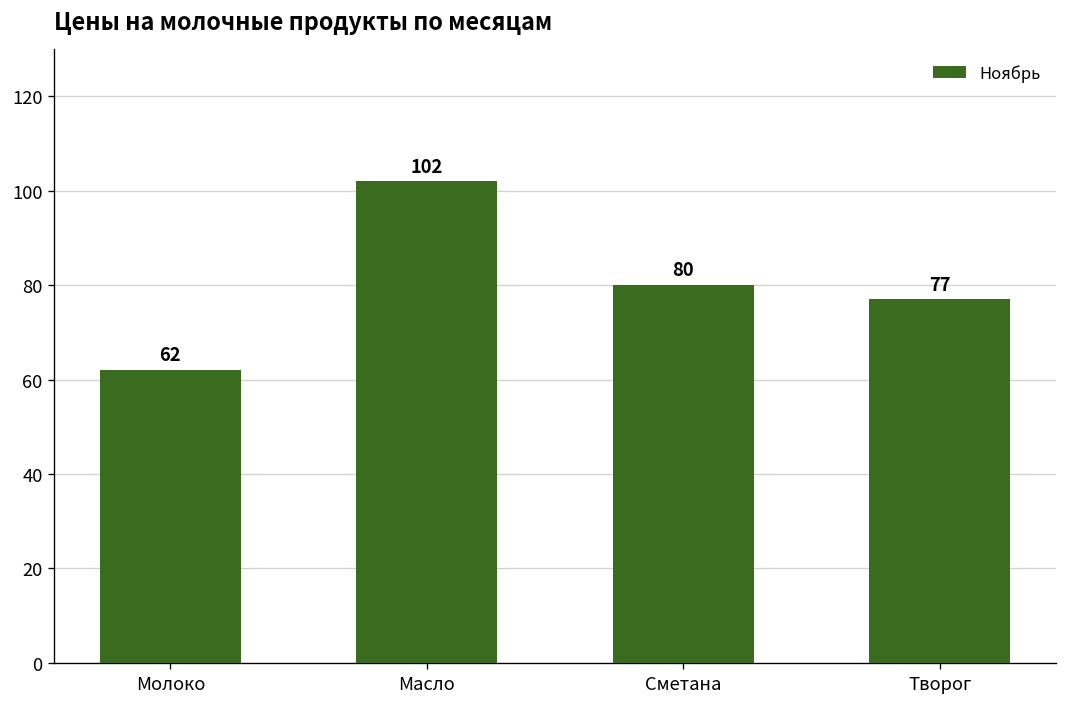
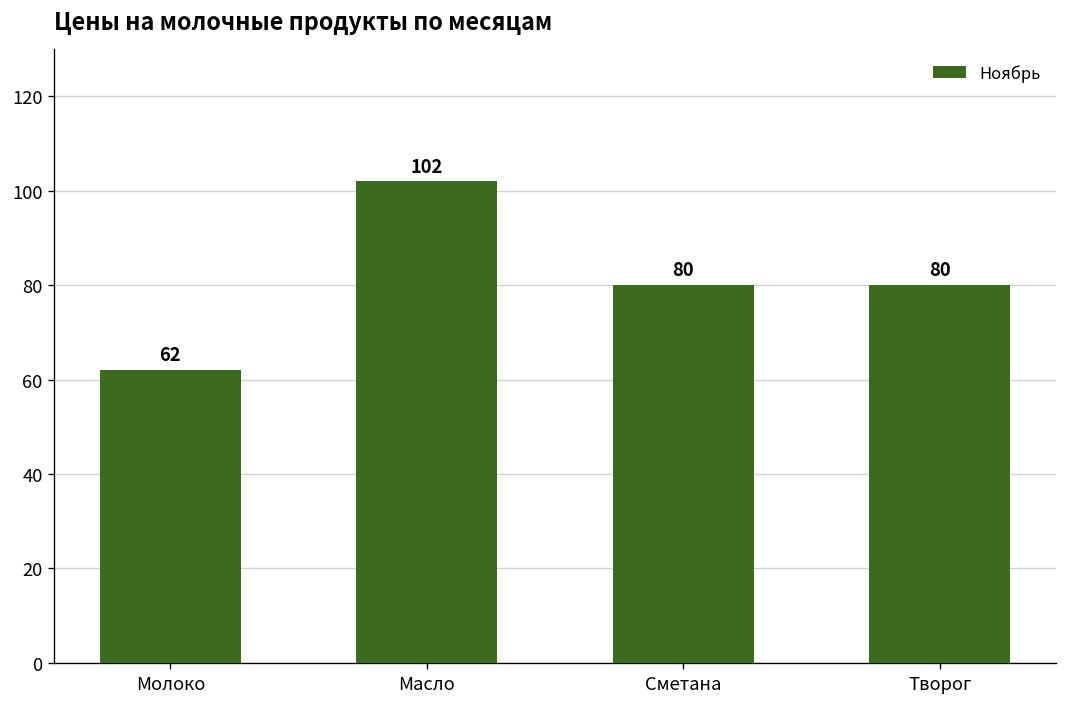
  {
    "Молоко": 62,
    "Масло": 102,
    "Сметана": 80,
-   "Творог": 77
+   "Творог": 80
  }
